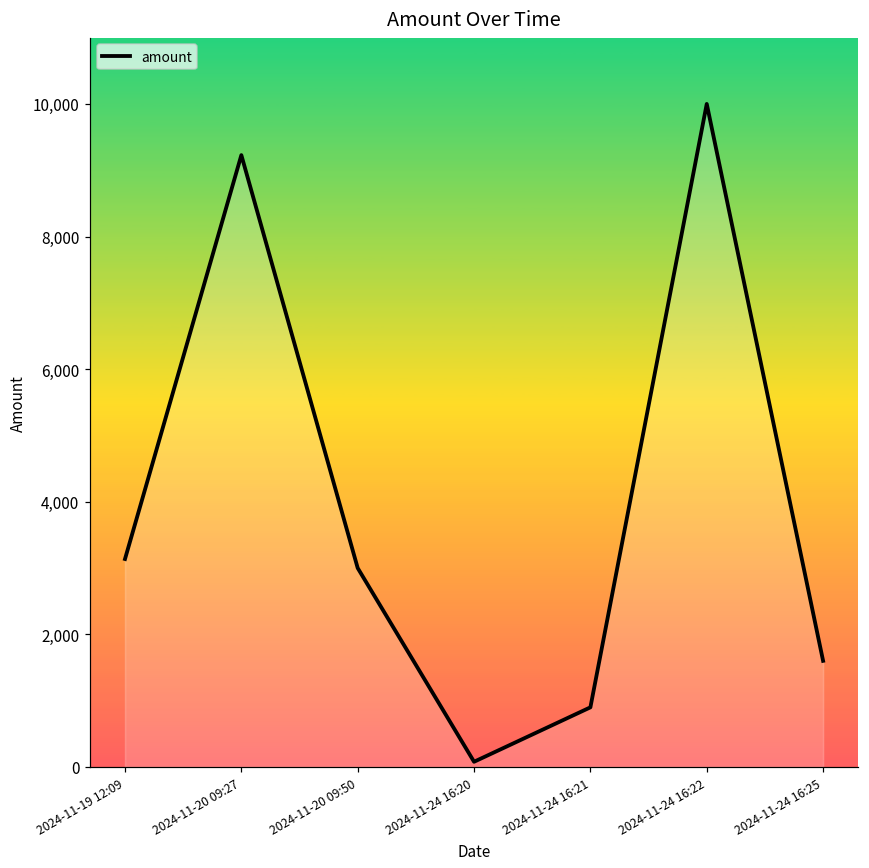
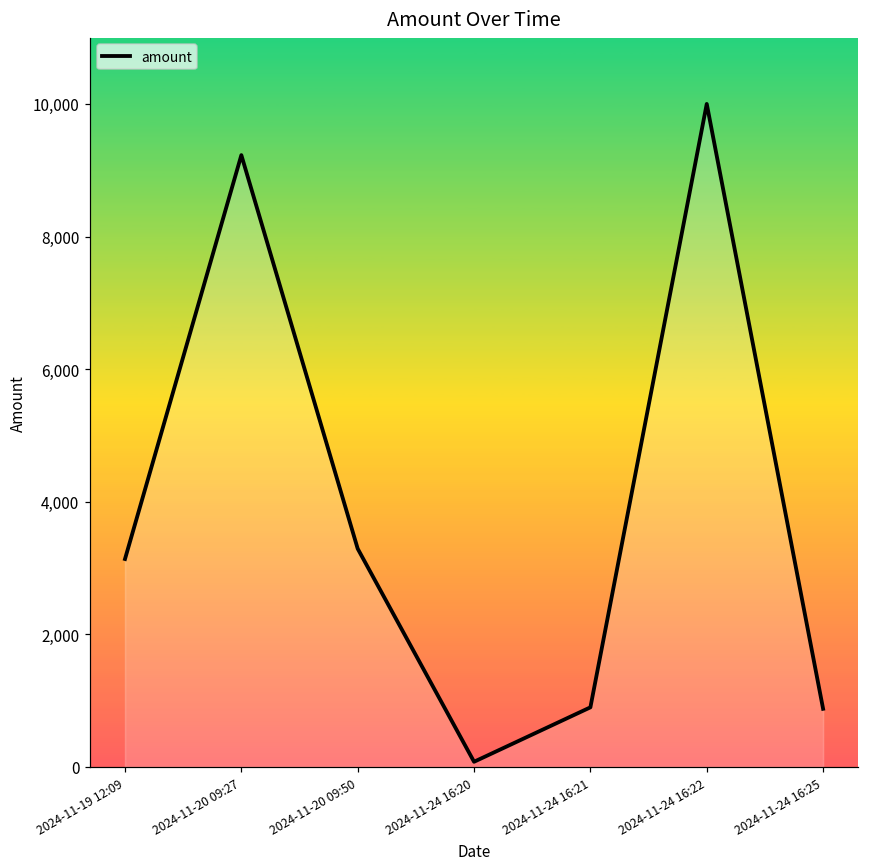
  {
    "2024-11-19 12:09": "3,100",
    "2024-11-20 09:27": "9,200",
-   "2024-11-20 09:50": "3,000",
+   "2024-11-20 09:50": "3,300",
    "2024-11-24 16:20": "100",
    "2024-11-24 16:21": "900",
    "2024-11-24 16:22": "10,000",
-   "2024-11-24 16:25": "1,600"
+   "2024-11-24 16:25": "900"
  }
